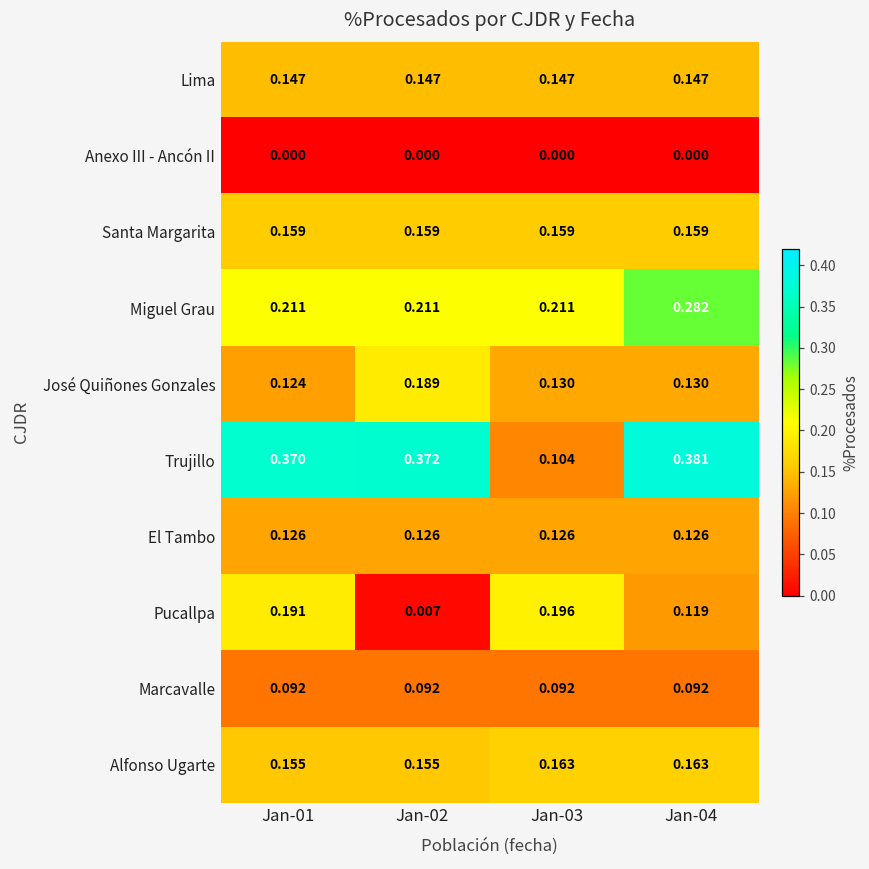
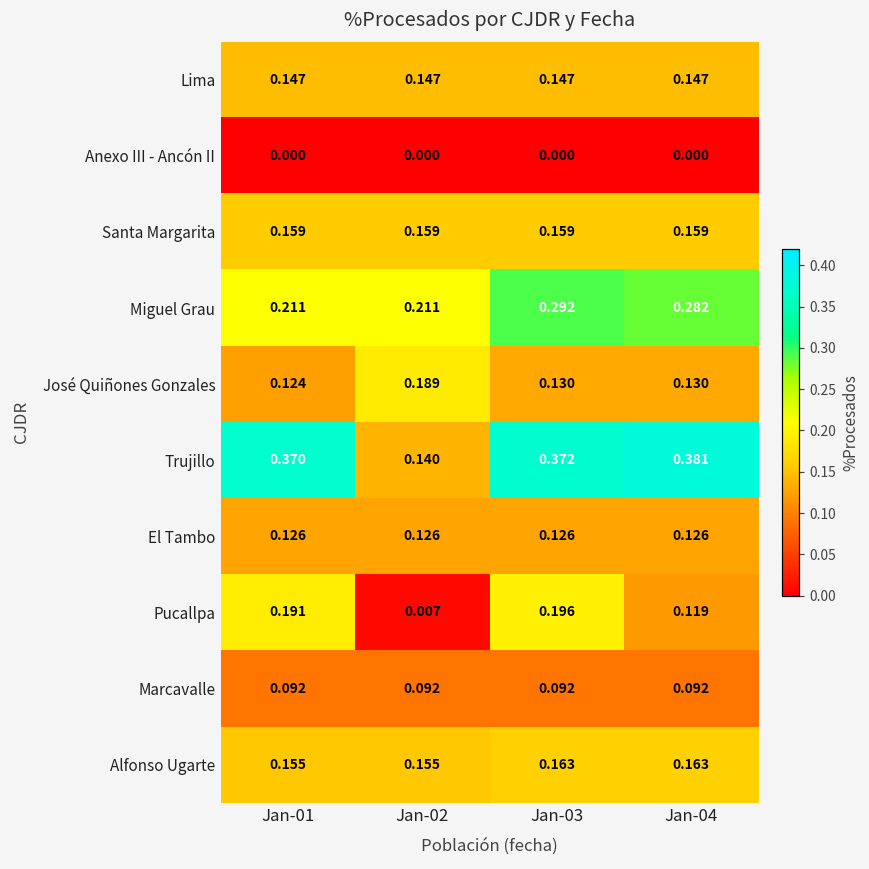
  {
    "Lima": {
      "Jan-01": 0.147,
      "Jan-02": 0.147,
      "Jan-03": 0.147,
      "Jan-04": 0.147
    },
    "Anexo III - Ancón II": {
      "Jan-01": 0.000,
      "Jan-02": 0.000,
      "Jan-03": 0.000,
      "Jan-04": 0.000
    },
    "Santa Margarita": {
      "Jan-01": 0.159,
      "Jan-02": 0.159,
      "Jan-03": 0.159,
      "Jan-04": 0.159
    },
    "Miguel Grau": {
      "Jan-01": 0.211,
      "Jan-02": 0.211,
-     "Jan-03": 0.211,
+     "Jan-03": 0.292,
      "Jan-04": 0.282
    },
    "José Quiñones Gonzales": {
      "Jan-01": 0.124,
      "Jan-02": 0.189,
      "Jan-03": 0.130,
      "Jan-04": 0.130
    },
    "Trujillo": {
      "Jan-01": 0.370,
-     "Jan-02": 0.372,
-     "Jan-03": 0.104,
+     "Jan-02": 0.140,
+     "Jan-03": 0.372,
      "Jan-04": 0.381
    },
    "El Tambo": {
      "Jan-01": 0.126,
      "Jan-02": 0.126,
      "Jan-03": 0.126,
      "Jan-04": 0.126
    },
    "Pucallpa": {
      "Jan-01": 0.191,
      "Jan-02": 0.007,
      "Jan-03": 0.196,
      "Jan-04": 0.119
    },
    "Marcavalle": {
      "Jan-01": 0.092,
      "Jan-02": 0.092,
      "Jan-03": 0.092,
      "Jan-04": 0.092
    },
    "Alfonso Ugarte": {
      "Jan-01": 0.155,
      "Jan-02": 0.155,
      "Jan-03": 0.163,
      "Jan-04": 0.163
    }
  }
